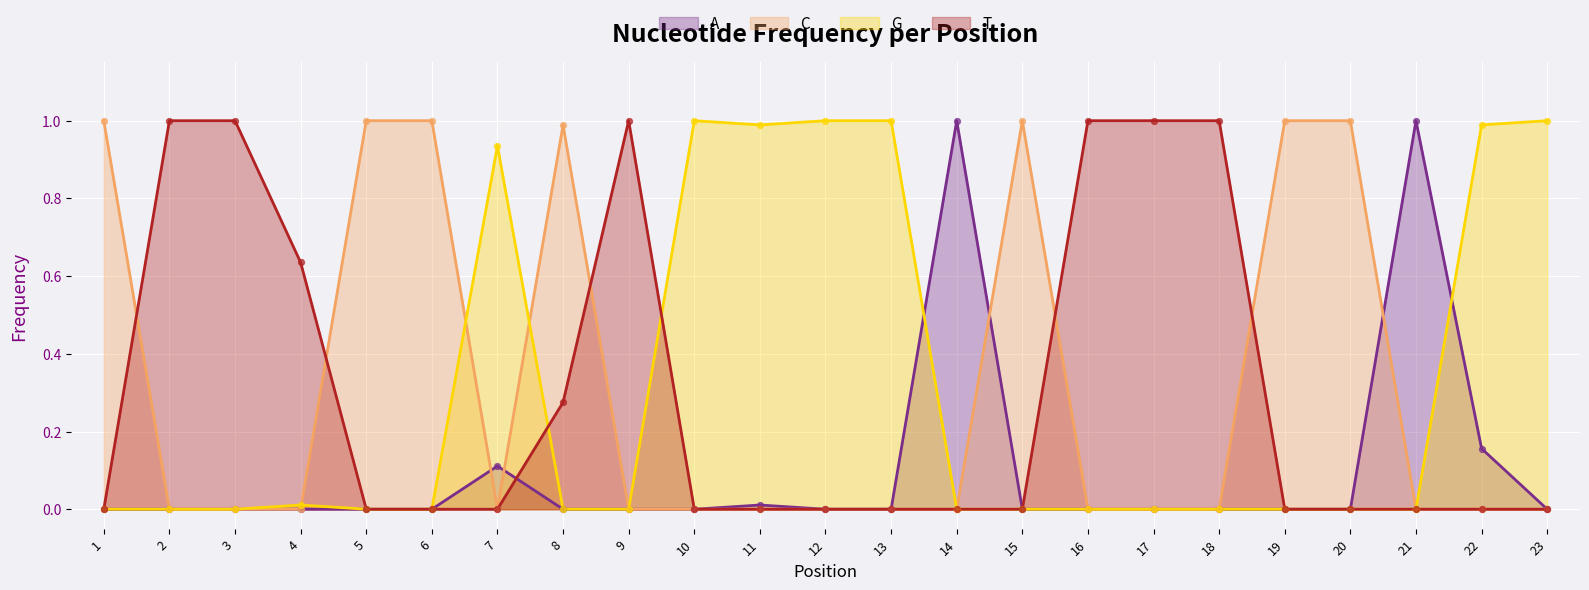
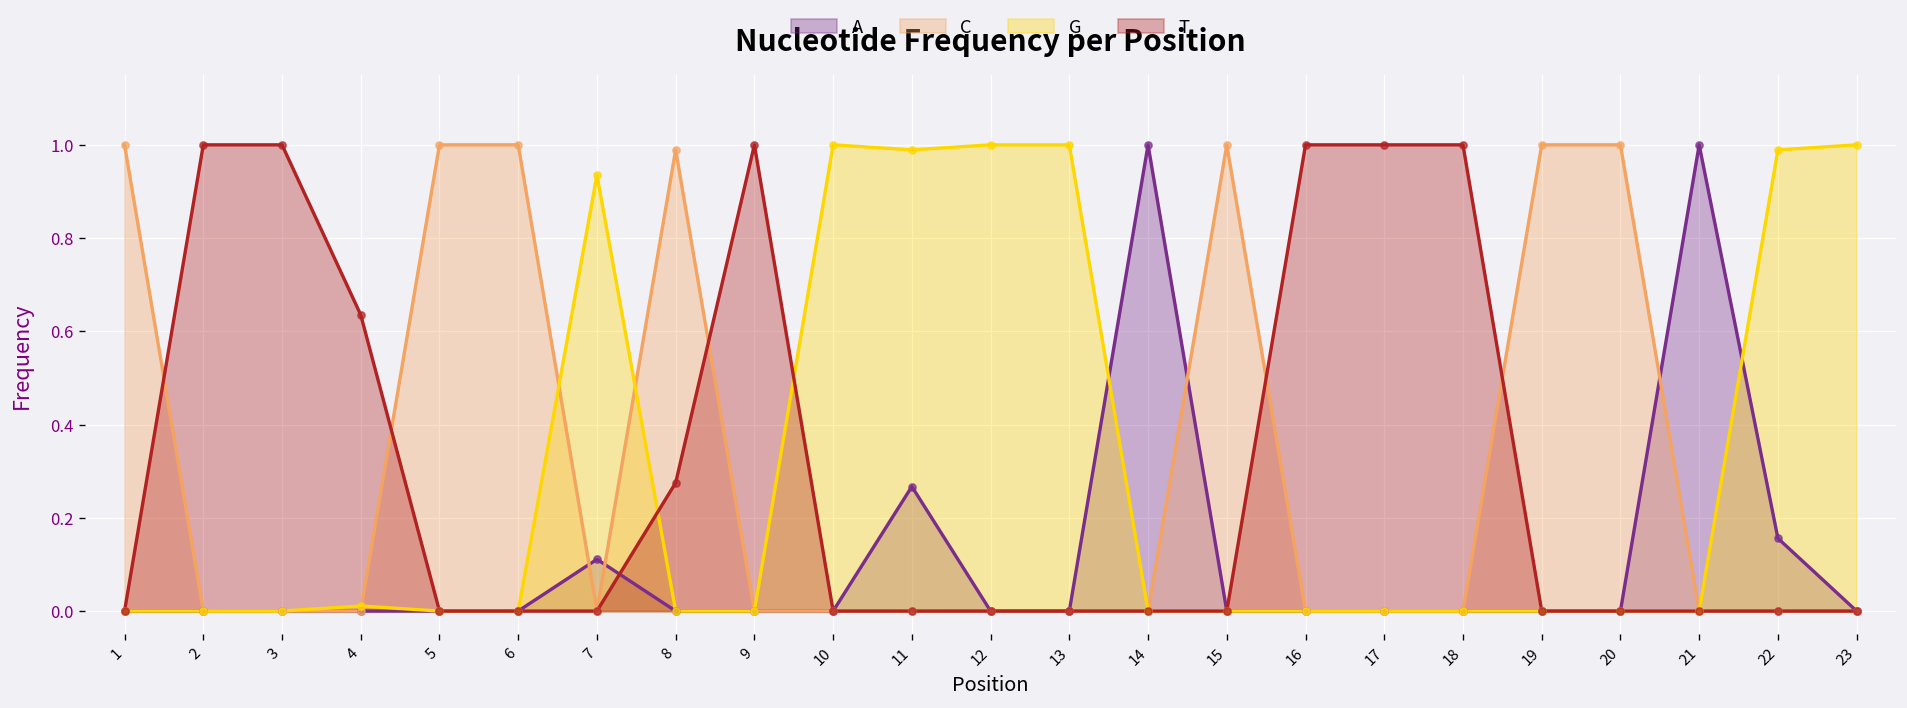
  {
    "A": {
      "7": 0.11,
-     "11": 0.01,
+     "11": 0.27,
      "14": 1.00,
      "21": 1.00,
      "22": 0.16
    },
    "T": {
      "2": 1.00,
      "3": 1.00,
      "4": 0.64,
      "8": 0.28,
      "9": 1.00,
      "16": 1.00,
      "17": 1.00,
      "18": 1.00
    }
  }
